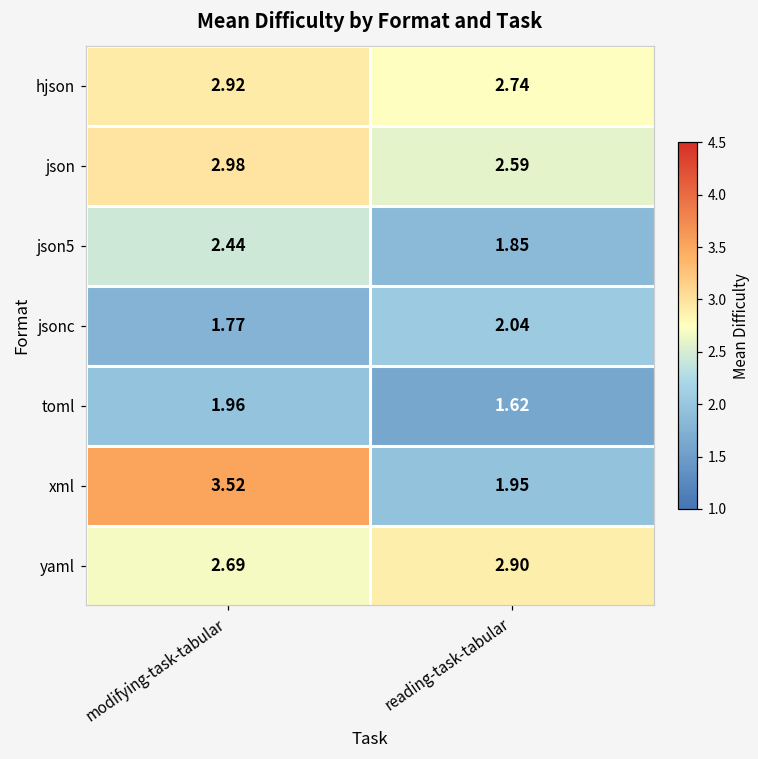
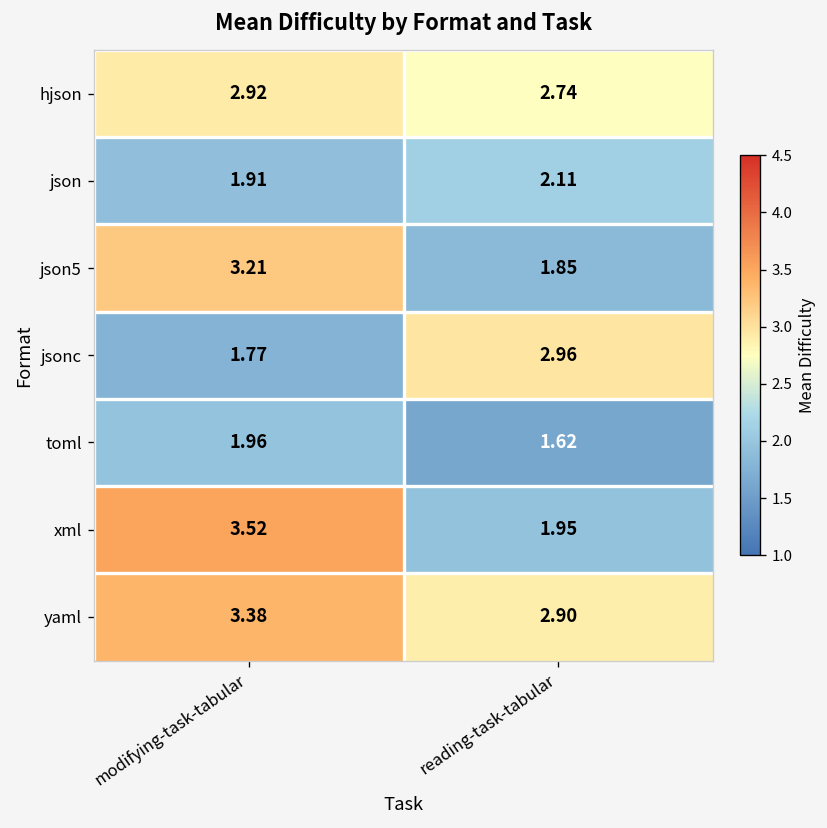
  {
    "hjson": {
      "modifying-task-tabular": 2.92,
      "reading-task-tabular": 2.74
    },
    "json": {
-     "modifying-task-tabular": 2.98,
-     "reading-task-tabular": 2.59
+     "modifying-task-tabular": 1.91,
+     "reading-task-tabular": 2.11
    },
    "json5": {
-     "modifying-task-tabular": 2.44,
+     "modifying-task-tabular": 3.21,
      "reading-task-tabular": 1.85
    },
    "jsonc": {
      "modifying-task-tabular": 1.77,
-     "reading-task-tabular": 2.04
+     "reading-task-tabular": 2.96
    },
    "toml": {
      "modifying-task-tabular": 1.96,
      "reading-task-tabular": 1.62
    },
    "xml": {
      "modifying-task-tabular": 3.52,
      "reading-task-tabular": 1.95
    },
    "yaml": {
-     "modifying-task-tabular": 2.69,
+     "modifying-task-tabular": 3.38,
      "reading-task-tabular": 2.90
    }
  }
